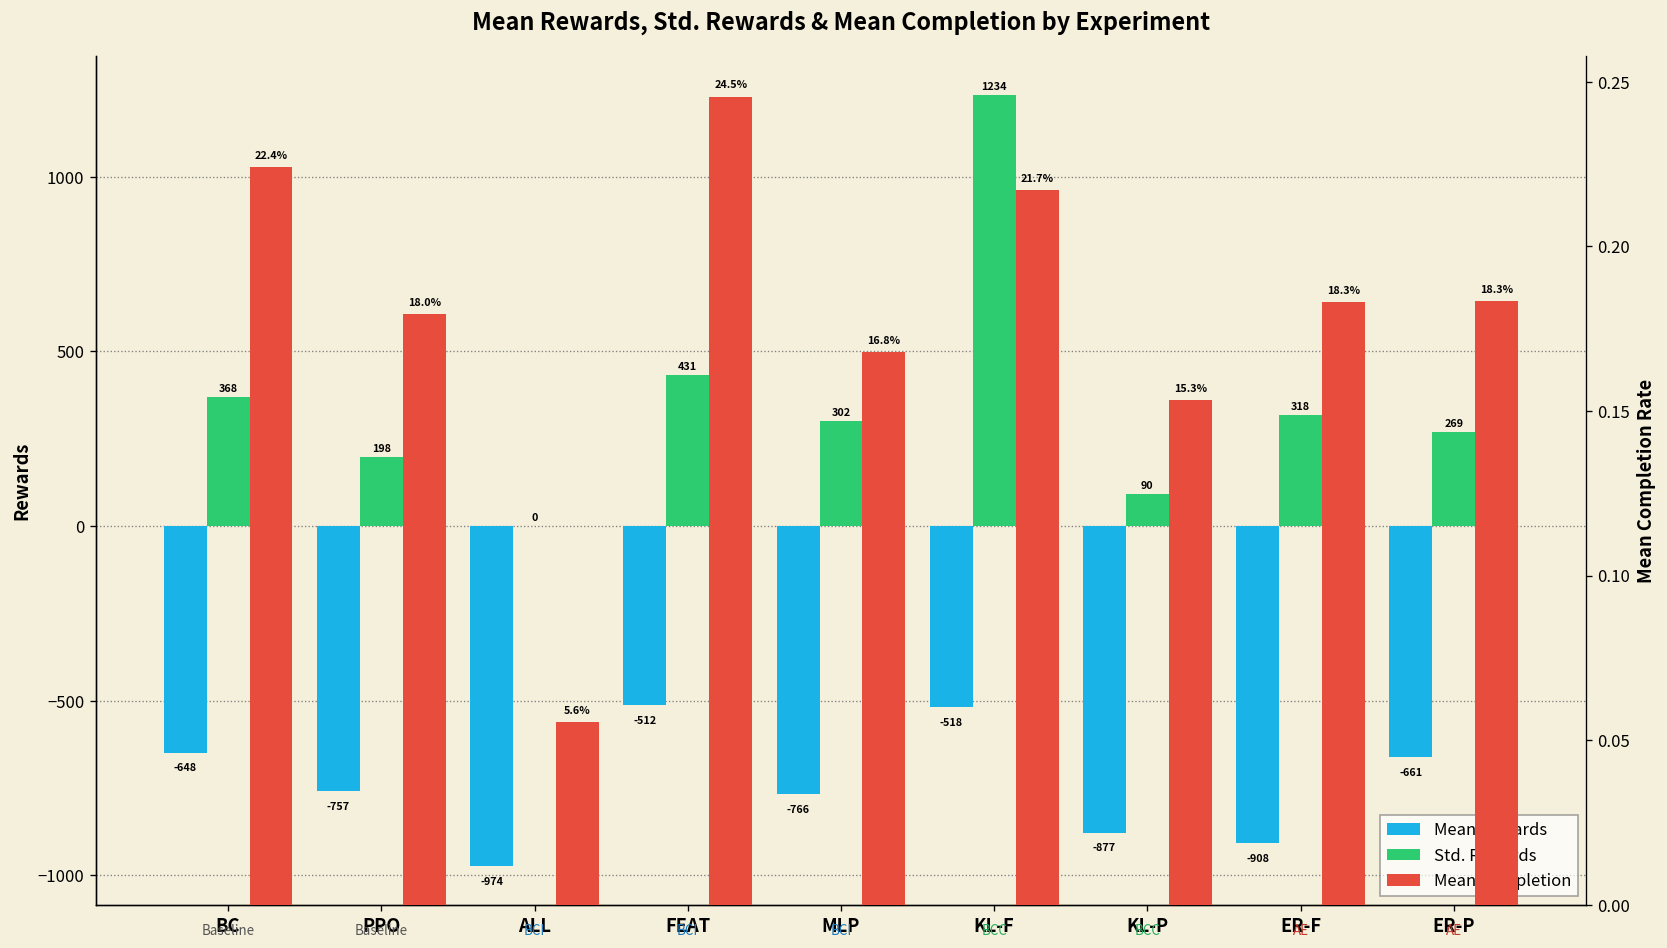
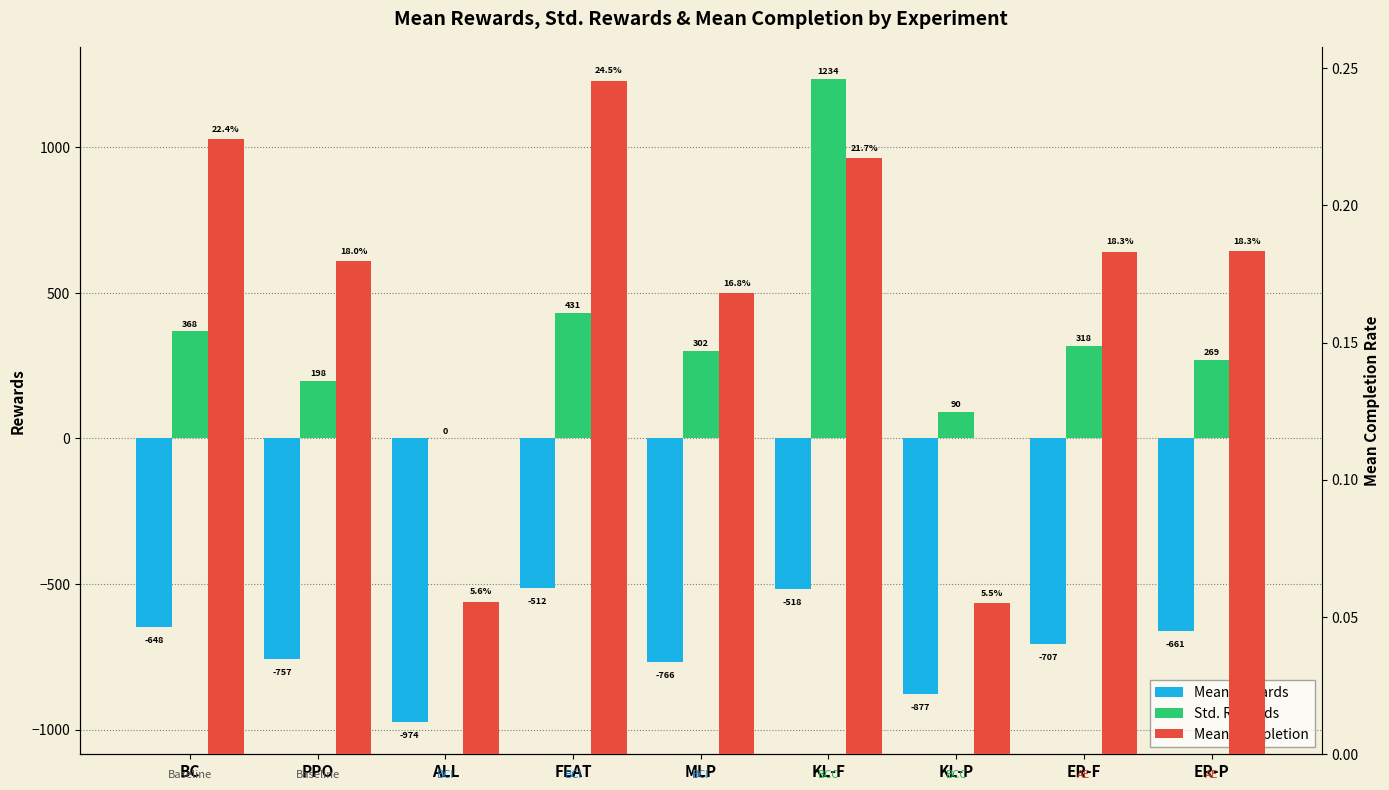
  {
    "Mean Rewards": {
      "BC": "-648",
      "PPO": "-757",
      "ALL": "-974",
      "FEAT": "-512",
      "MLP": "-766",
      "KL-F": "-518",
      "KL-P": "-877",
-     "ER-F": "-908",
+     "ER-F": "-707",
      "ER-P": "-661"
    },
    "Std. Rewards": {
      "BC": "368",
      "PPO": "198",
      "ALL": "0",
      "FEAT": "431",
      "MLP": "302",
      "KL-F": "1234",
      "KL-P": "90",
      "ER-F": "318",
      "ER-P": "269"
    },
    "Mean Completion": {
      "BC": "22.4%",
      "PPO": "18.0%",
      "ALL": "5.6%",
      "FEAT": "24.5%",
      "MLP": "16.8%",
      "KL-F": "21.7%",
-     "KL-P": "15.3%",
+     "KL-P": "5.5%",
      "ER-F": "18.3%",
      "ER-P": "18.3%"
    }
  }
